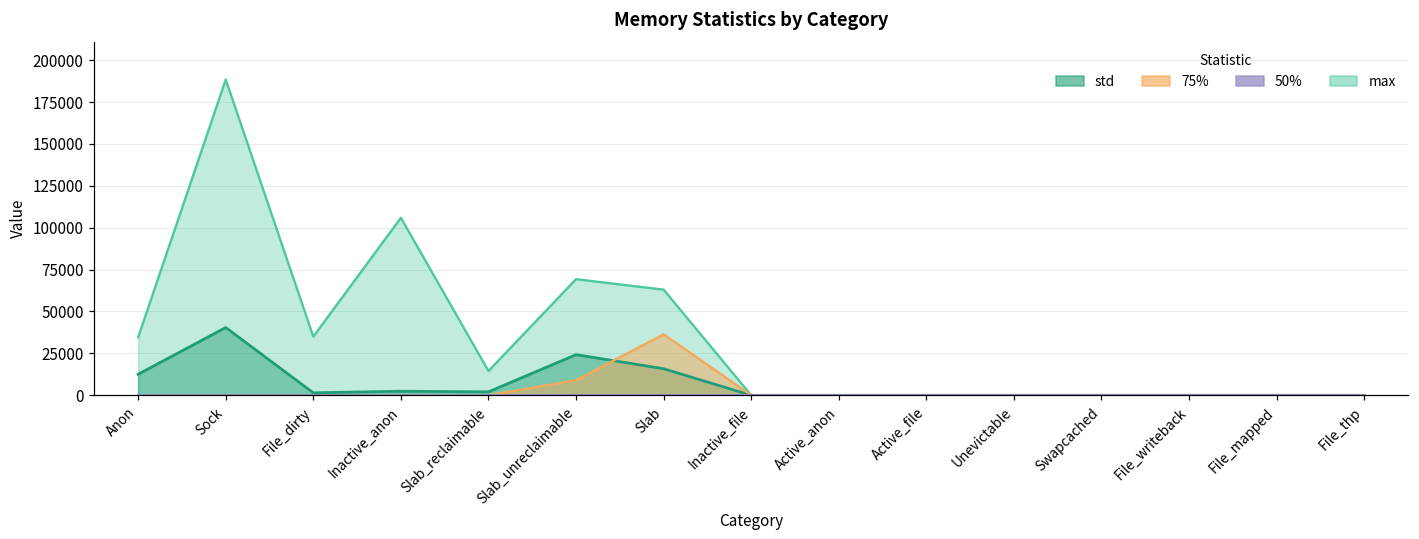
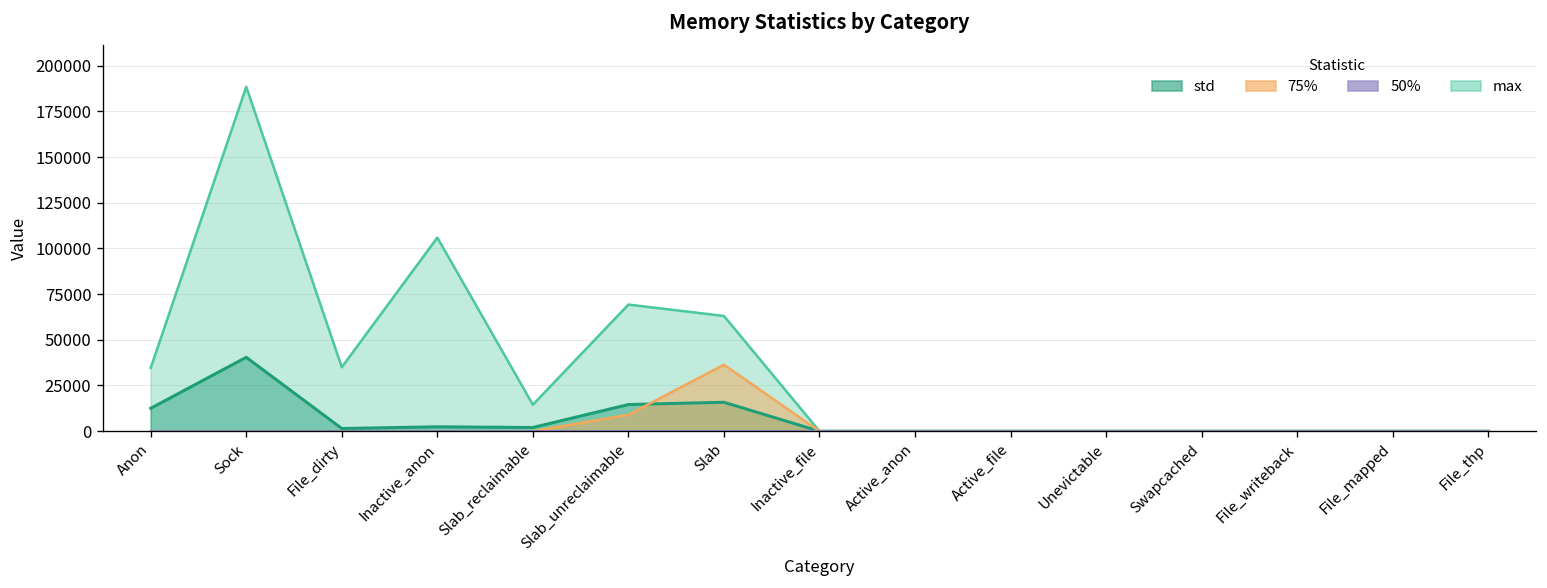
  {
    "max": {
      "Anon": 35000,
      "Sock": 188000,
      "File_dirty": 35000,
      "Inactive_anon": 106000,
      "Slab_reclaimable": 14000,
      "Slab_unreclaimable": 69000,
      "Slab": 63000
    },
    "std": {
      "Anon": 13000,
      "Sock": 40000,
      "Inactive_anon": 2000,
      "Slab_reclaimable": 2000,
-     "Slab_unreclaimable": 24000,
+     "Slab_unreclaimable": 15000,
      "Slab": 16000
    },
    "75%": {
      "Slab_unreclaimable": 9000,
      "Slab": 36000
    },
    "50%": {
      "Slab_unreclaimable": 0,
      "Slab": 0
    }
  }
